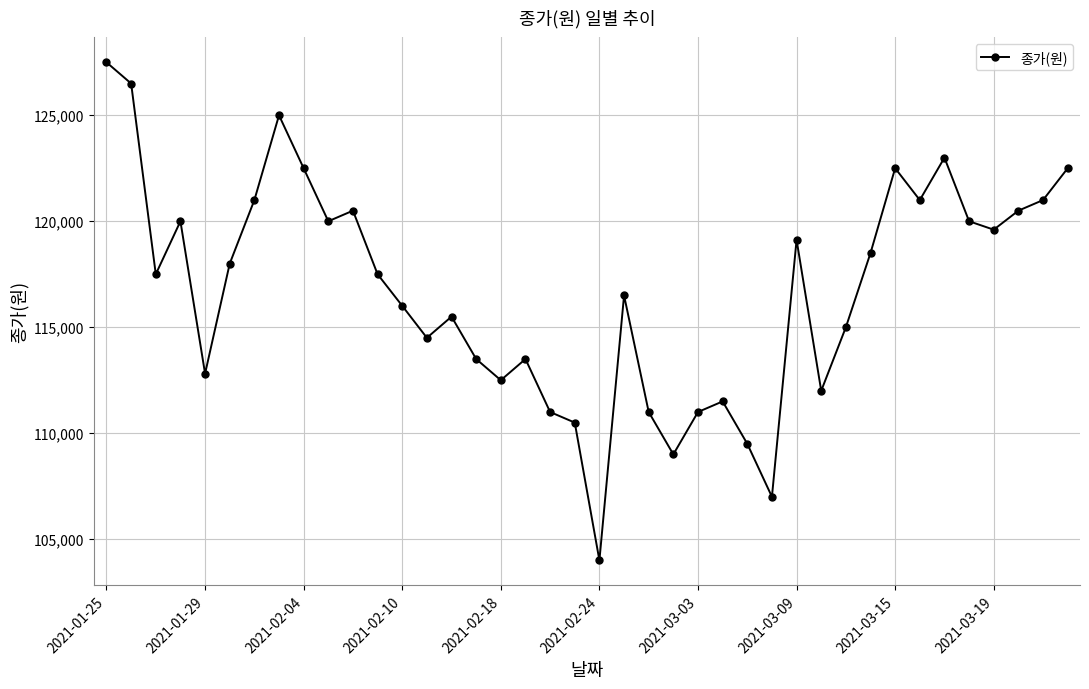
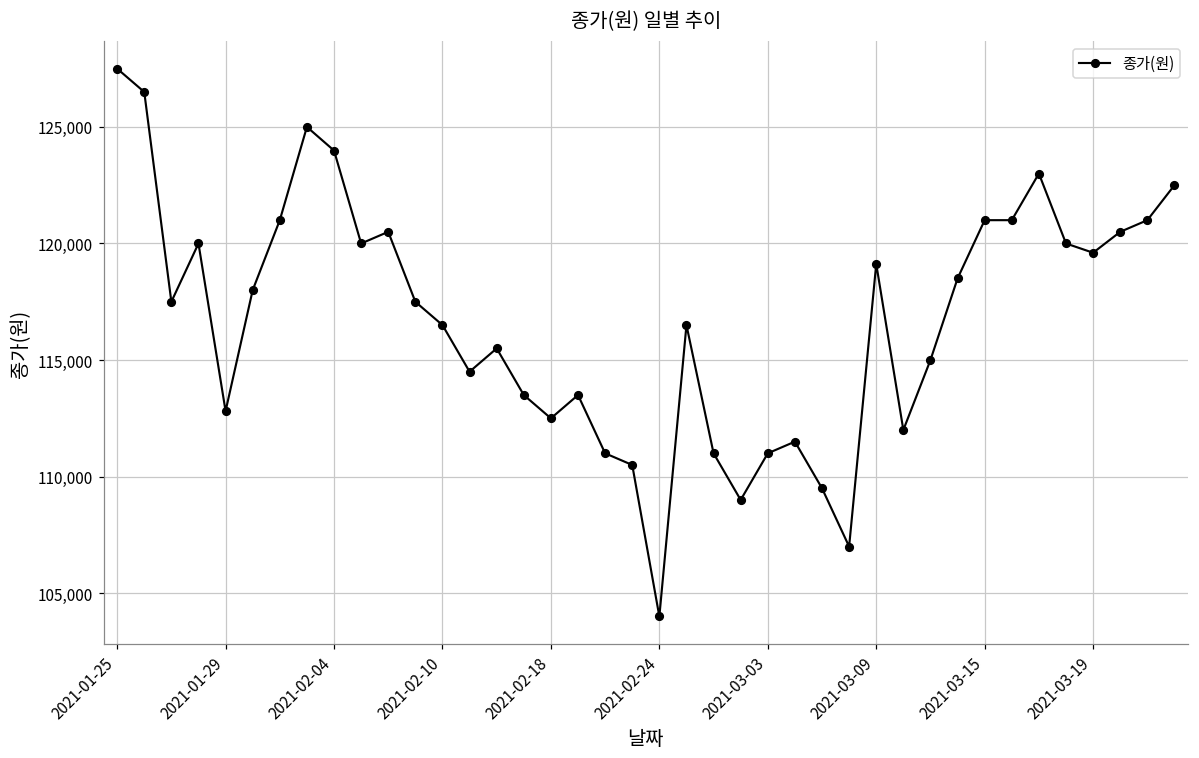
  {
    "2021-01-25": "127,500",
    "2021-01-29": "112,800",
-   "2021-02-04": "122,500",
-   "2021-02-10": "116,000",
+   "2021-02-04": "124,000",
+   "2021-02-10": "116,500",
    "2021-02-18": "112,500",
    "2021-02-24": "104,000",
    "2021-03-03": "111,000",
    "2021-03-09": "119,100",
-   "2021-03-15": "122,500",
+   "2021-03-15": "121,000",
    "2021-03-19": "119,600"
  }
